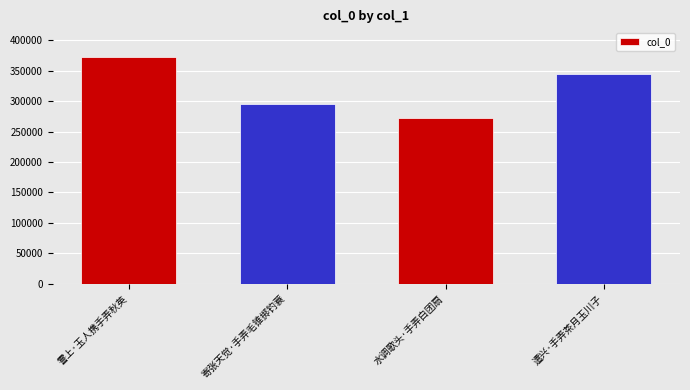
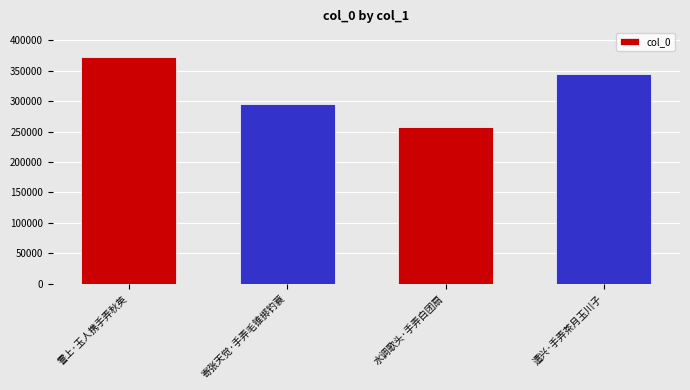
  {
    "霅上·玉人携手弄秋英": 370000,
    "寄张天觉·手弄毛锥掷钓蓑": 300000,
-   "水调歌头·手弄白团扇": 270000,
+   "水调歌头·手弄白团扇": 260000,
    "遣兴·手弄茶月玉川子": 350000
  }
